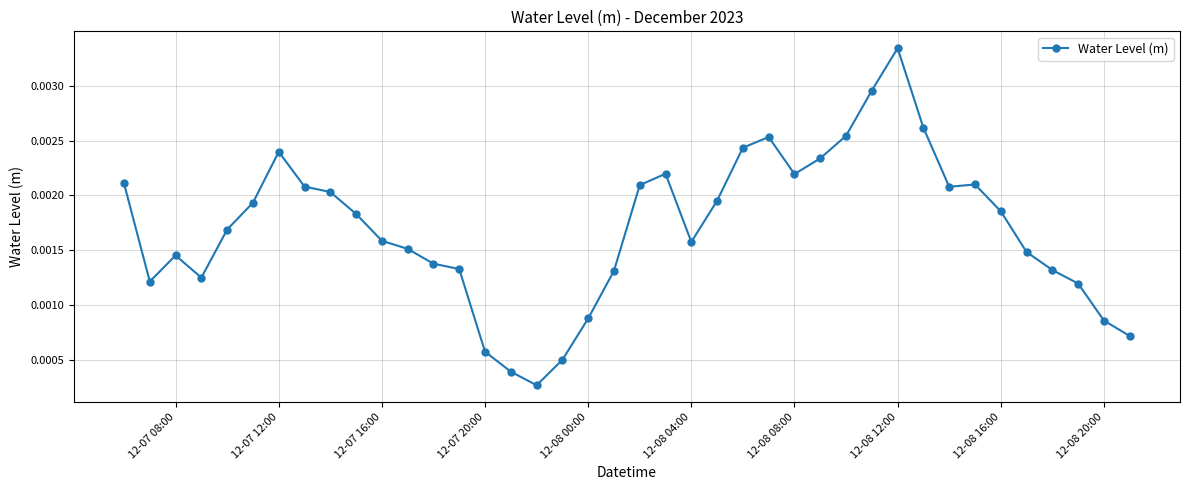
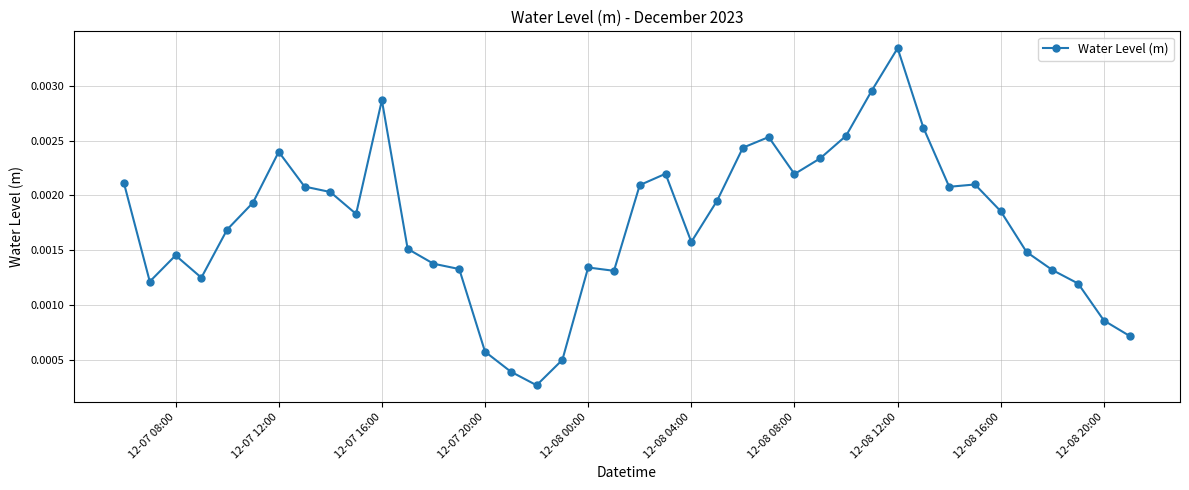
  {
    "12-07 08:00": 0.00145,
    "12-07 12:00": 0.00240,
-   "12-07 16:00": 0.00159,
+   "12-07 16:00": 0.00287,
    "12-07 20:00": 0.00057,
-   "12-08 00:00": 0.00088,
+   "12-08 00:00": 0.00134,
    "12-08 04:00": 0.00157,
    "12-08 08:00": 0.00220,
    "12-08 12:00": 0.00335,
    "12-08 16:00": 0.00186,
    "12-08 20:00": 0.00086
  }
